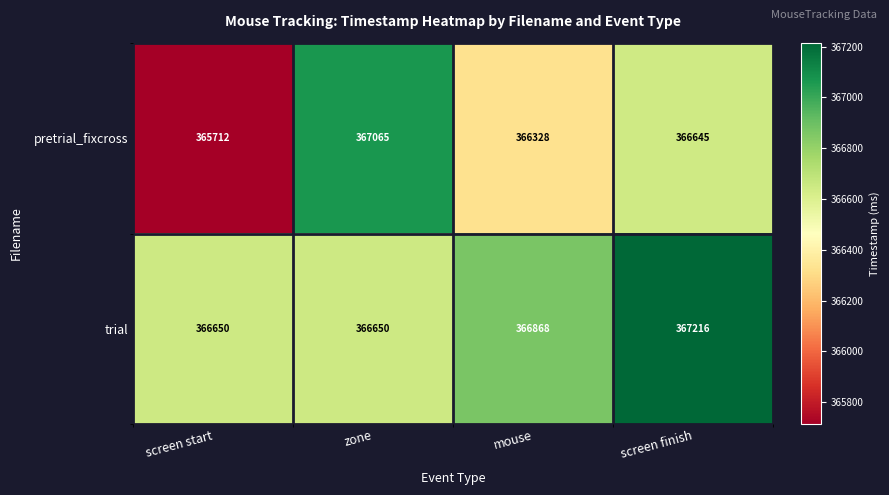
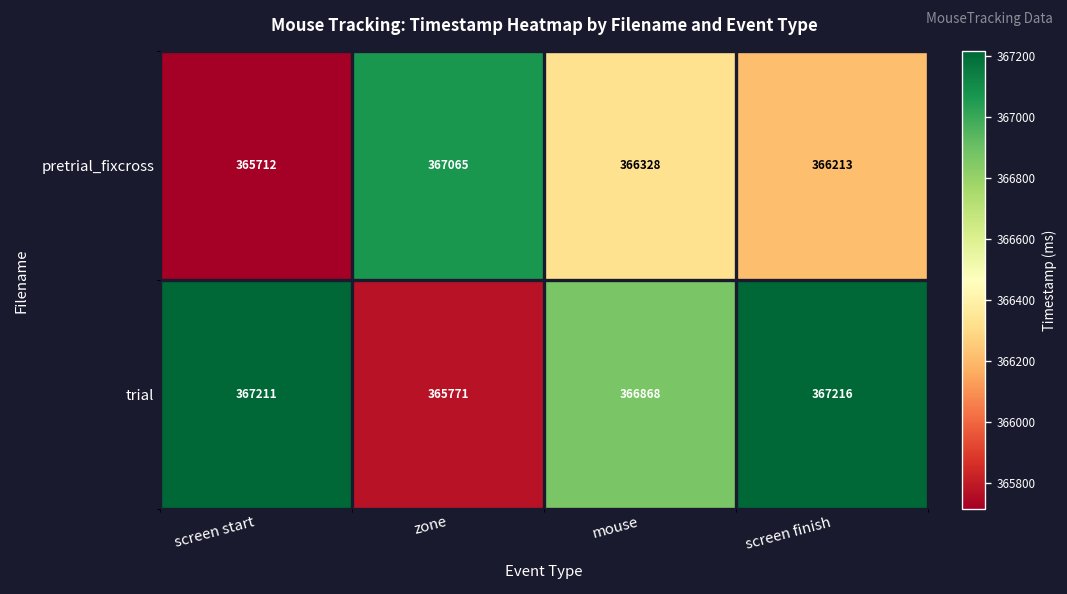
  {
    "pretrial_fixcross": {
      "screen start": 365712,
      "zone": 367065,
      "mouse": 366328,
-     "screen finish": 366645
+     "screen finish": 366213
    },
    "trial": {
-     "screen start": 366650,
-     "zone": 366650,
+     "screen start": 367211,
+     "zone": 365771,
      "mouse": 366868,
      "screen finish": 367216
    }
  }
